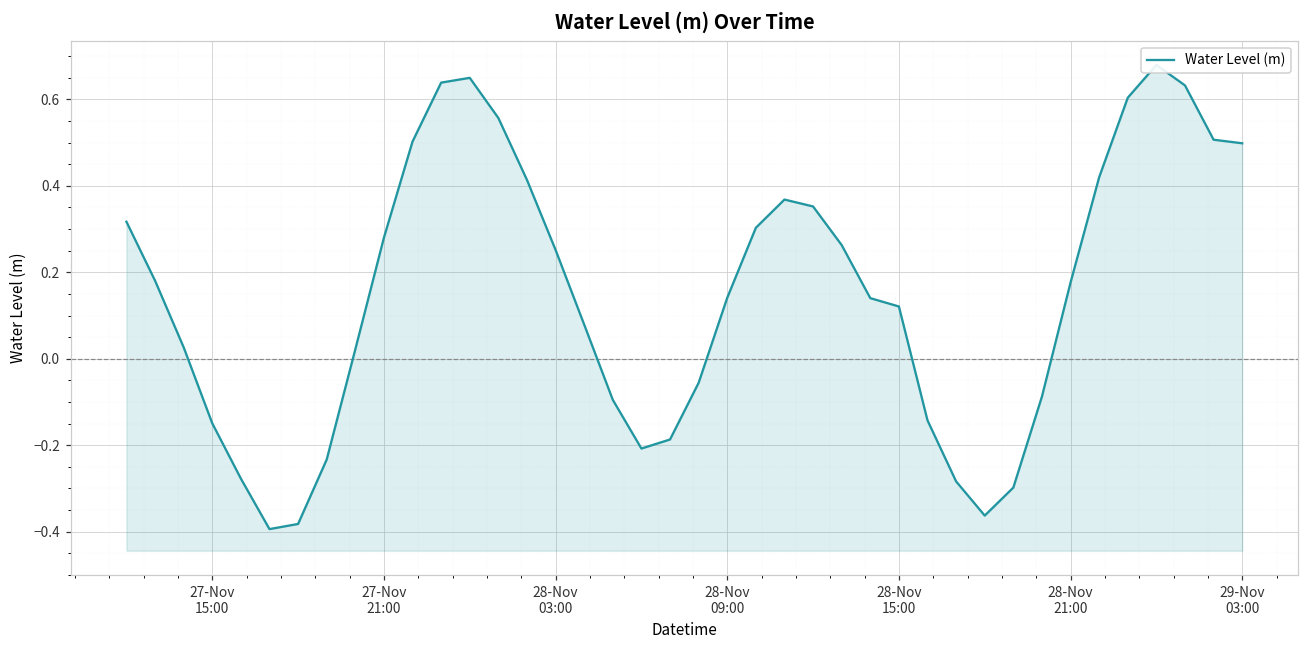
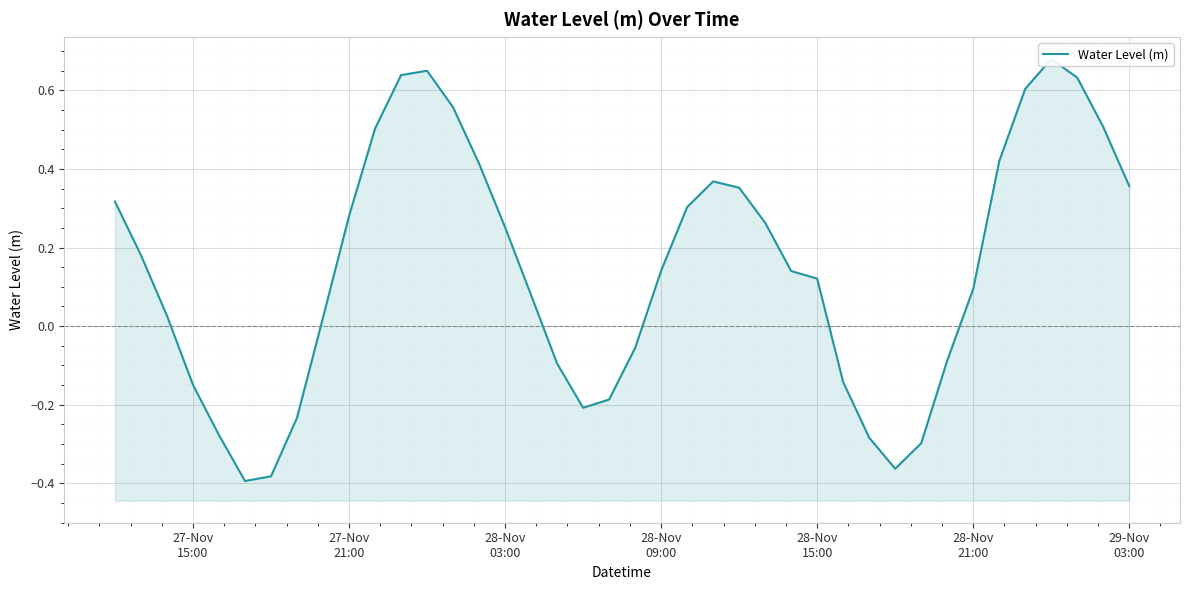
  {
    "27-Nov 15:00": -0.15,
    "27-Nov 21:00": 0.28,
    "28-Nov 03:00": 0.25,
    "28-Nov 09:00": 0.14,
    "28-Nov 15:00": 0.12,
-   "28-Nov 21:00": 0.18,
-   "29-Nov 03:00": 0.50
+   "28-Nov 21:00": 0.09,
+   "29-Nov 03:00": 0.36
  }
